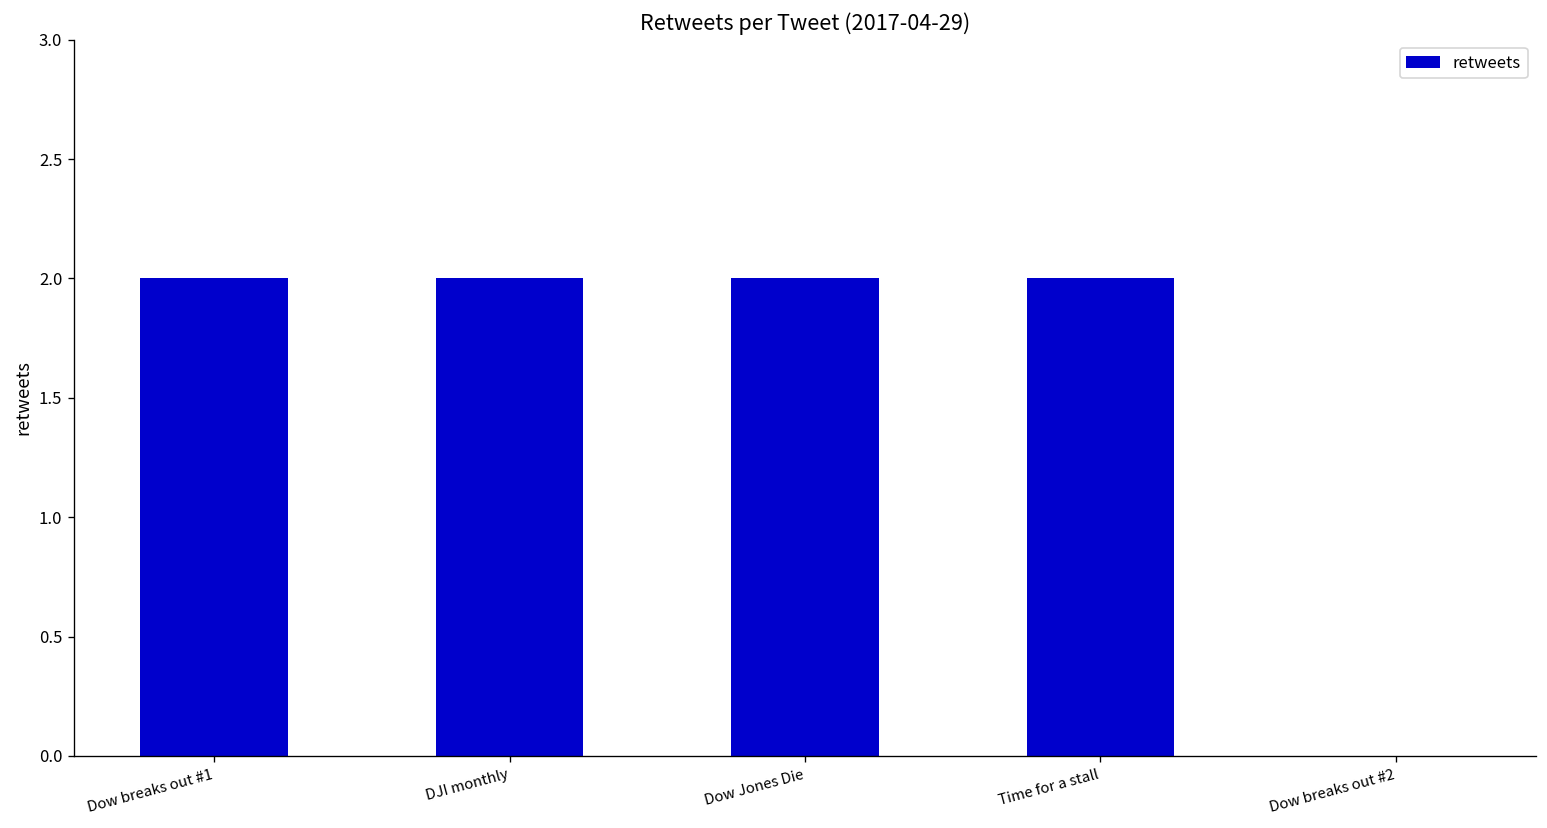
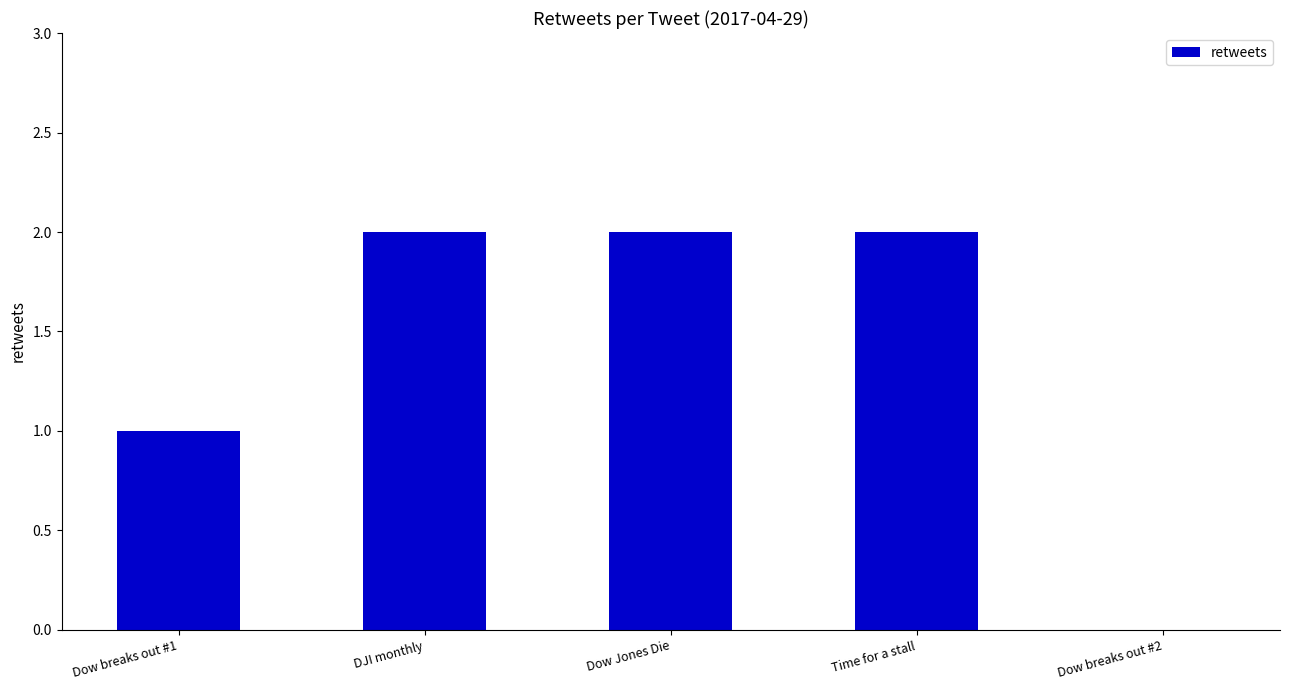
  {
-   "Dow breaks out #1": 2,
+   "Dow breaks out #1": 1,
    "DJI monthly": 2,
    "Dow Jones Die": 2,
    "Time for a stall": 2,
    "Dow breaks out #2": 0
  }
